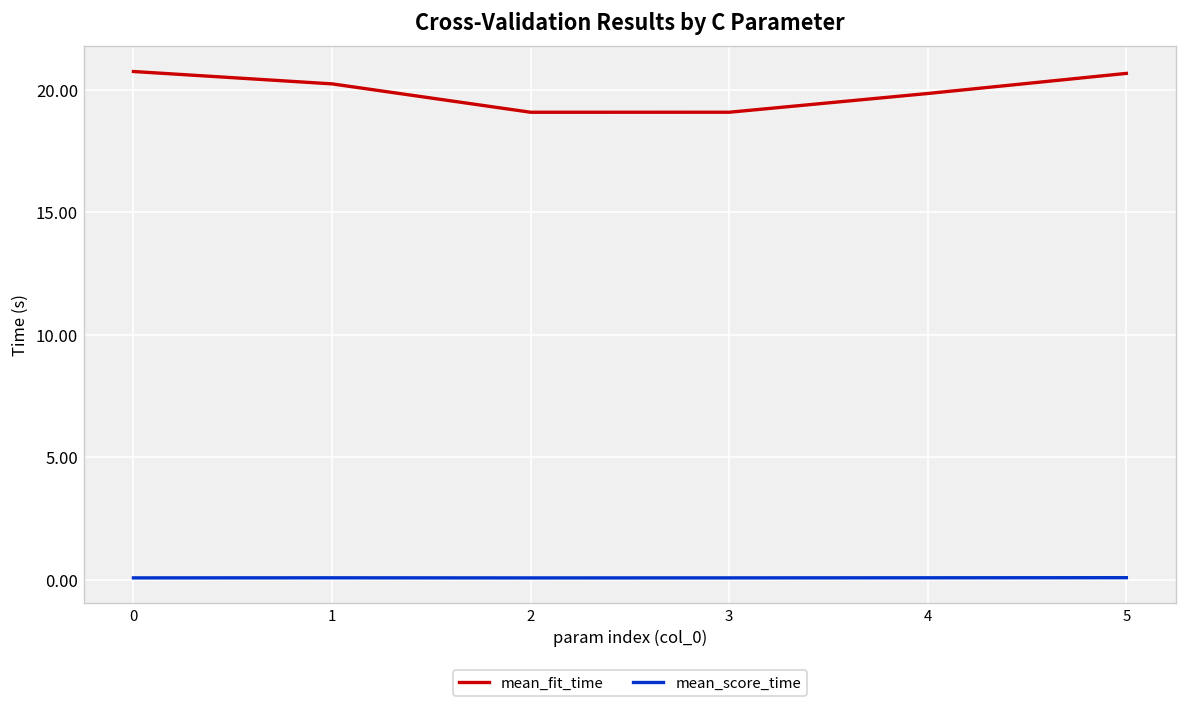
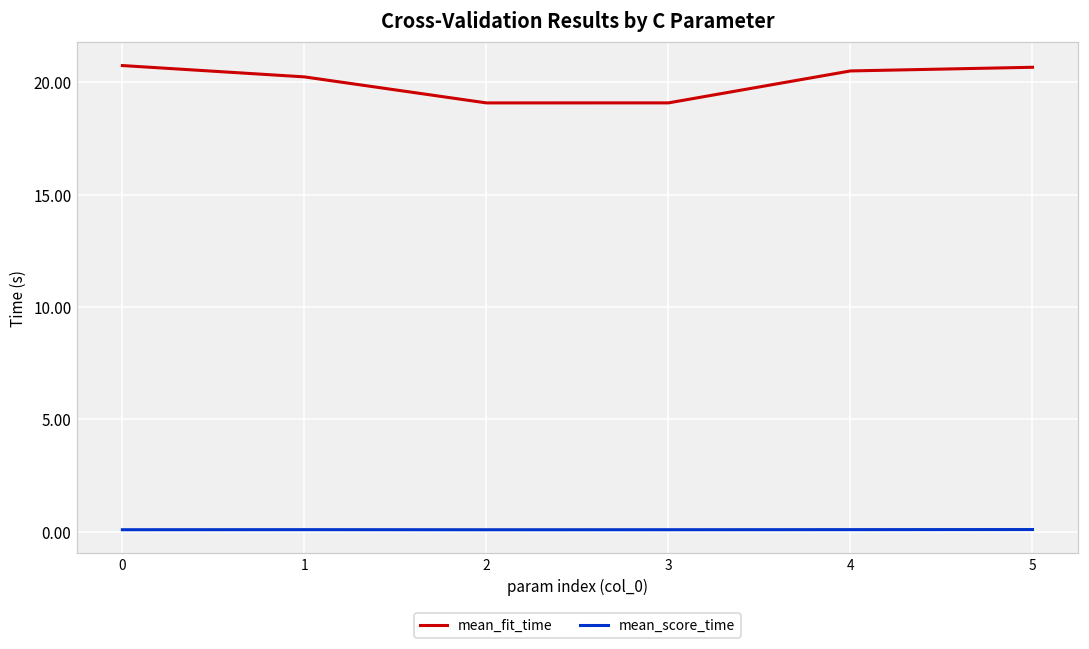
  {
    "mean_fit_time": {
      "0": 20.7,
      "1": 20.2,
      "2": 19.1,
      "3": 19.1,
-     "4": 19.9,
+     "4": 20.5,
      "5": 20.7
    },
    "mean_score_time": {
      "0": 0.1,
      "1": 0.1,
      "2": 0.1,
      "3": 0.1,
      "4": 0.1,
      "5": 0.1
    }
  }
